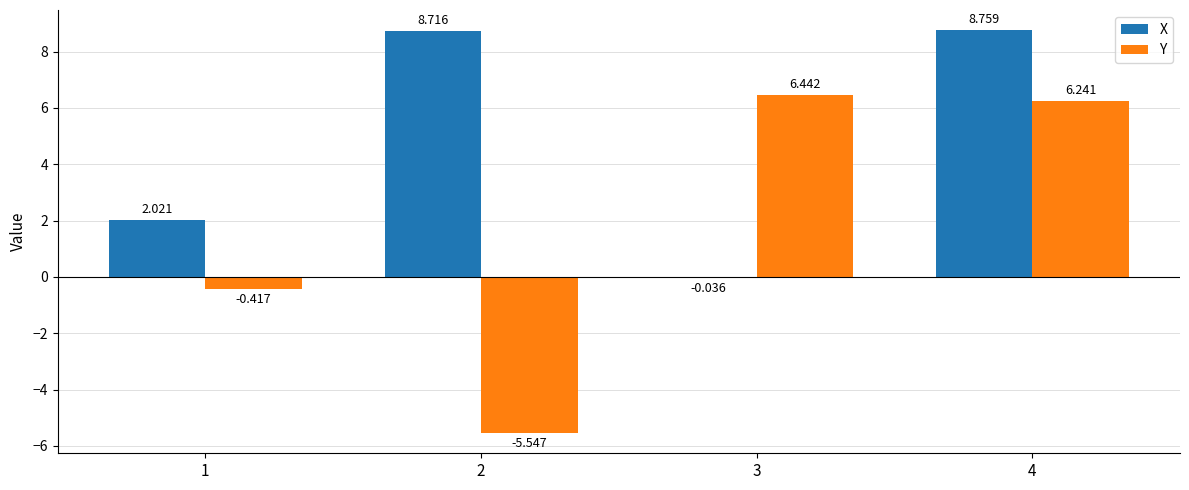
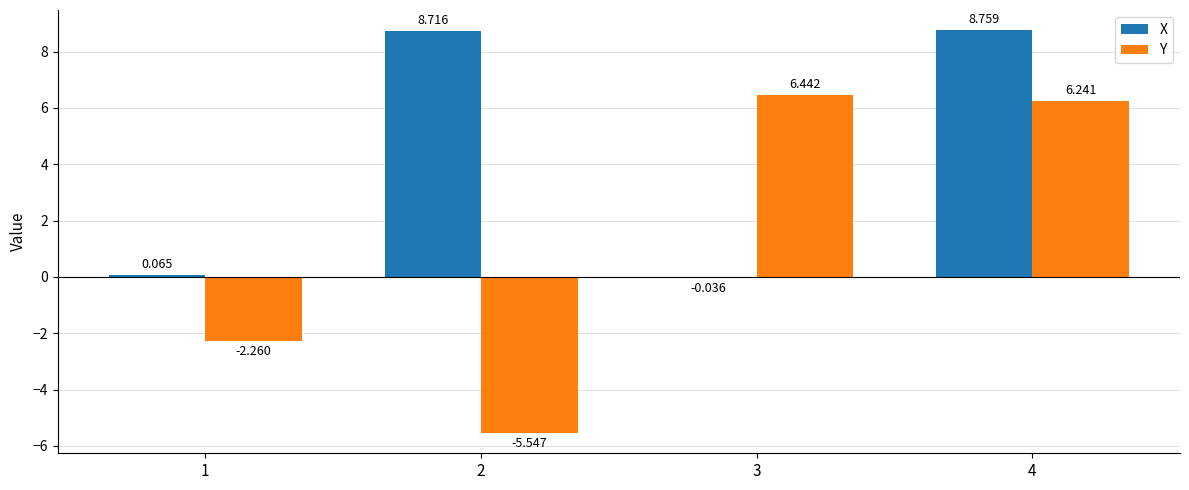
  {
    "X": {
-     "1": 2.021,
+     "1": 0.065,
      "2": 8.716,
      "3": -0.036,
      "4": 8.759
    },
    "Y": {
-     "1": -0.417,
+     "1": -2.260,
      "2": -5.547,
      "3": 6.442,
      "4": 6.241
    }
  }
